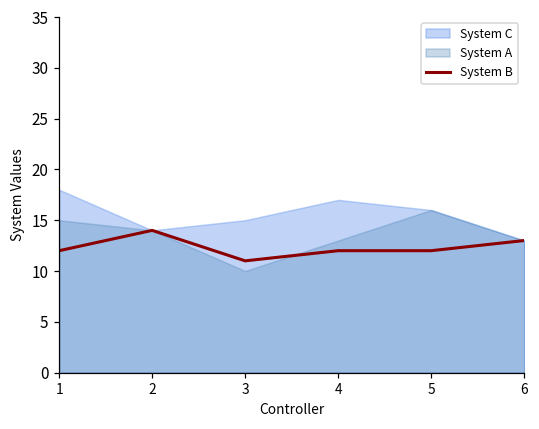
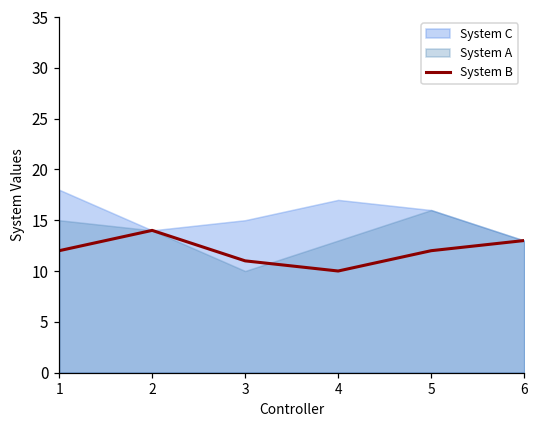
  {
    "System B": {
      "1": 12,
      "3": 11,
-     "4": 12,
+     "4": 10,
      "5": 12
    }
  }
